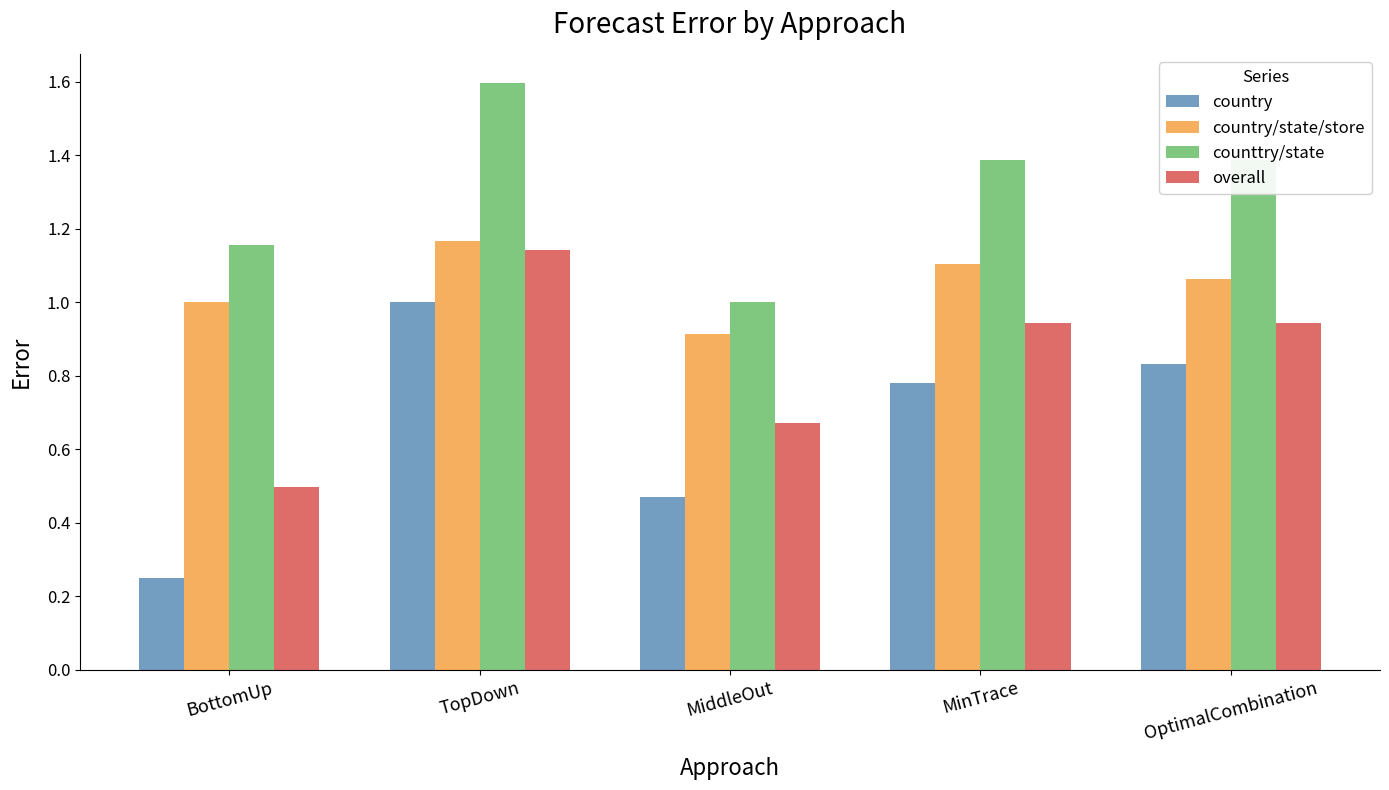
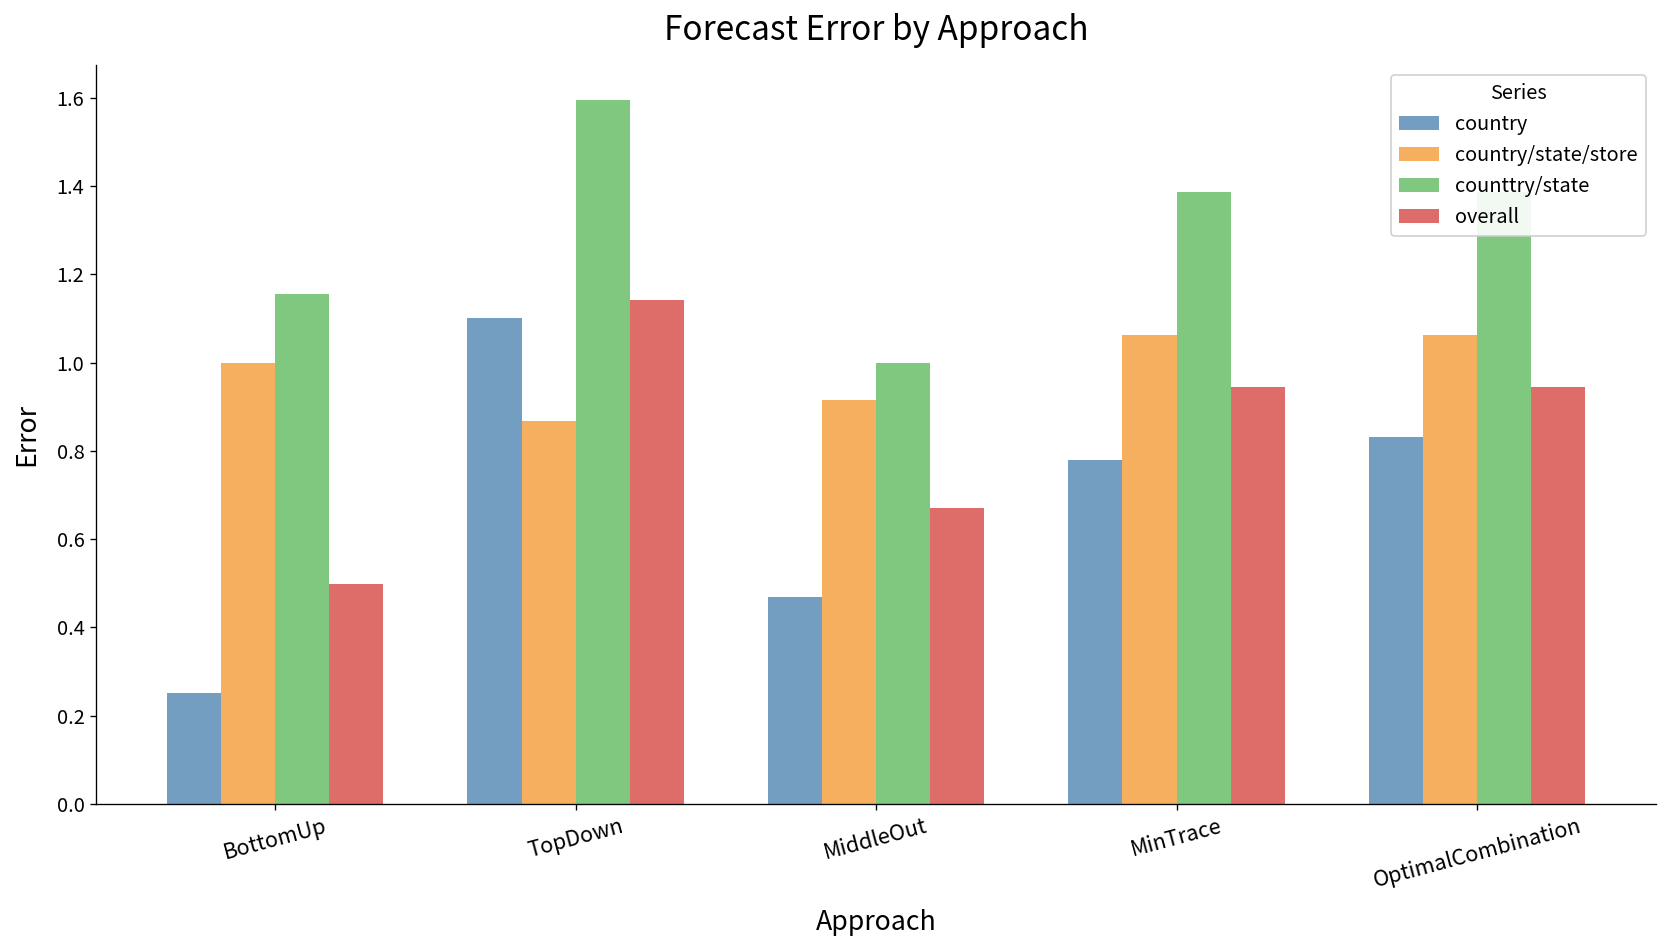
  {
    "country": {
      "BottomUp": 0.25,
-     "TopDown": 1.0,
+     "TopDown": 1.1,
      "MiddleOut": 0.47,
      "MinTrace": 0.78,
      "OptimalCombination": 0.83
    },
    "country/state/store": {
      "BottomUp": 1.00,
-     "TopDown": 1.17,
+     "TopDown": 0.87,
      "MiddleOut": 0.91,
-     "MinTrace": 1.10,
+     "MinTrace": 1.06,
      "OptimalCombination": 1.06
    },
    "counttry/state": {
      "BottomUp": 1.16,
      "TopDown": 1.60,
      "MiddleOut": 1.00,
      "MinTrace": 1.39
    },
    "overall": {
      "BottomUp": 0.50,
      "TopDown": 1.14,
      "MiddleOut": 0.67,
      "MinTrace": 0.94,
      "OptimalCombination": 0.94
    }
  }
